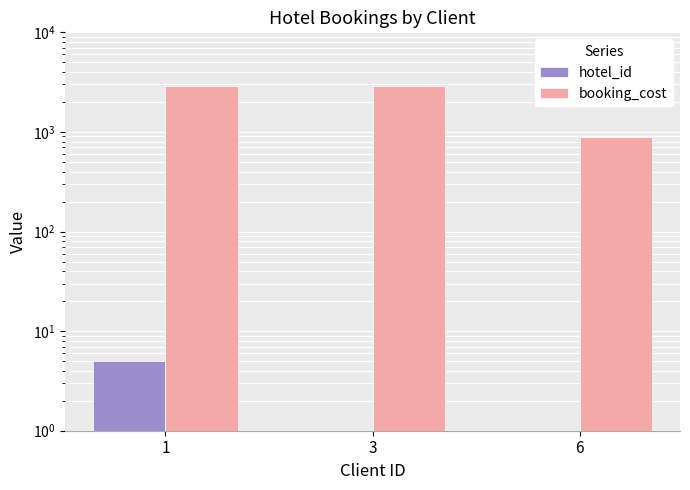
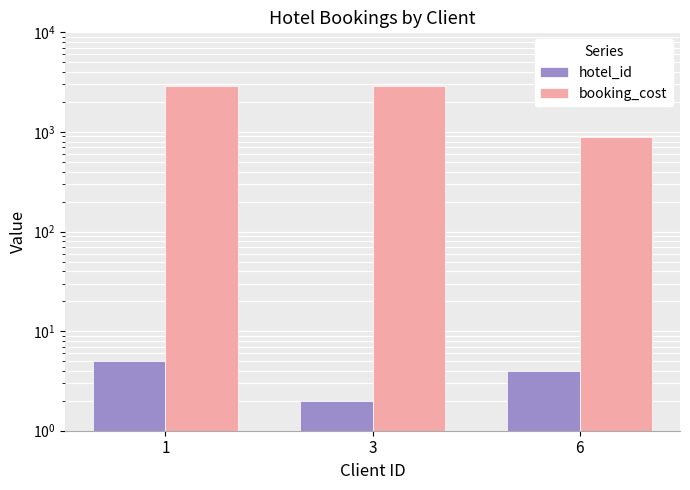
  {
    "hotel_id": {
      "1": 5,
-     "3": 1,
-     "6": 1
+     "3": 2,
+     "6": 4
    },
    "booking_cost": {
      "1": 2900,
      "3": 2900,
      "6": 900
    }
  }
